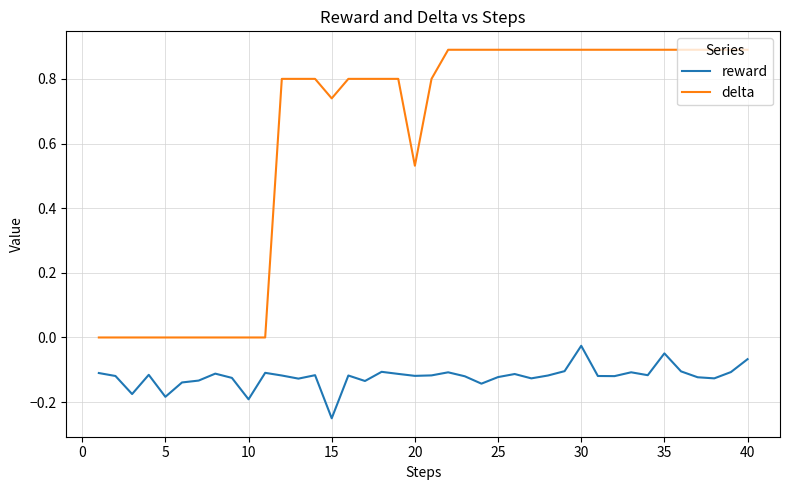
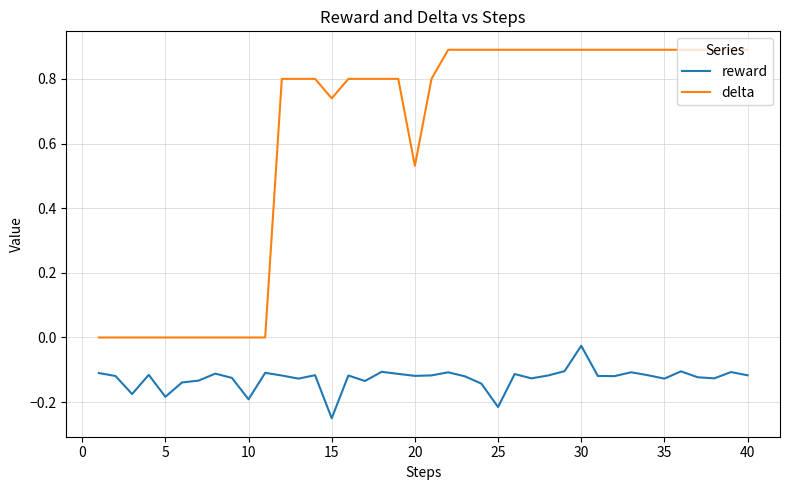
  {
    "reward": {
      "5": -0.18,
      "10": -0.19,
      "15": -0.25,
      "20": -0.12,
-     "25": -0.12,
+     "25": -0.22,
      "30": -0.03,
-     "35": -0.05,
-     "40": -0.07
+     "35": -0.13,
+     "40": -0.12
    },
    "delta": {
      "5": 0.00,
      "10": 0.00,
      "15": 0.74,
      "20": 0.53,
      "25": 0.89,
      "30": 0.89,
      "35": 0.89
    }
  }
